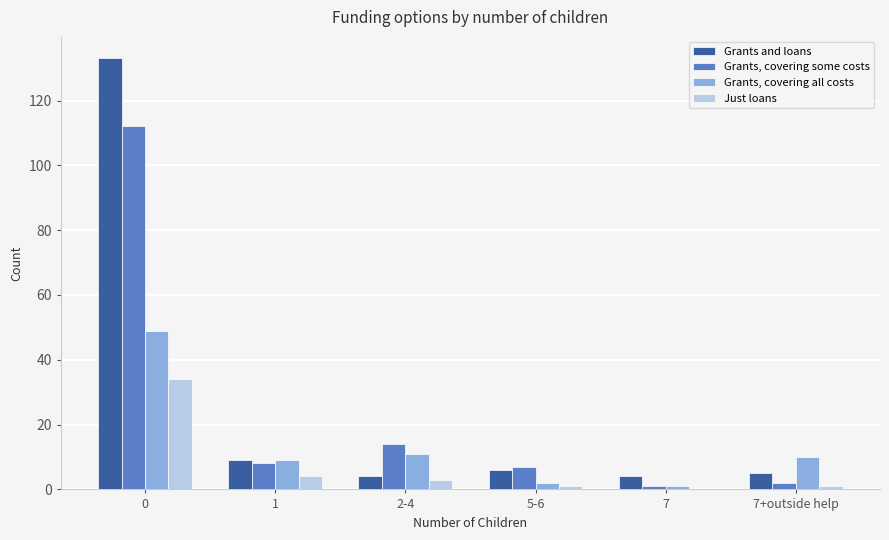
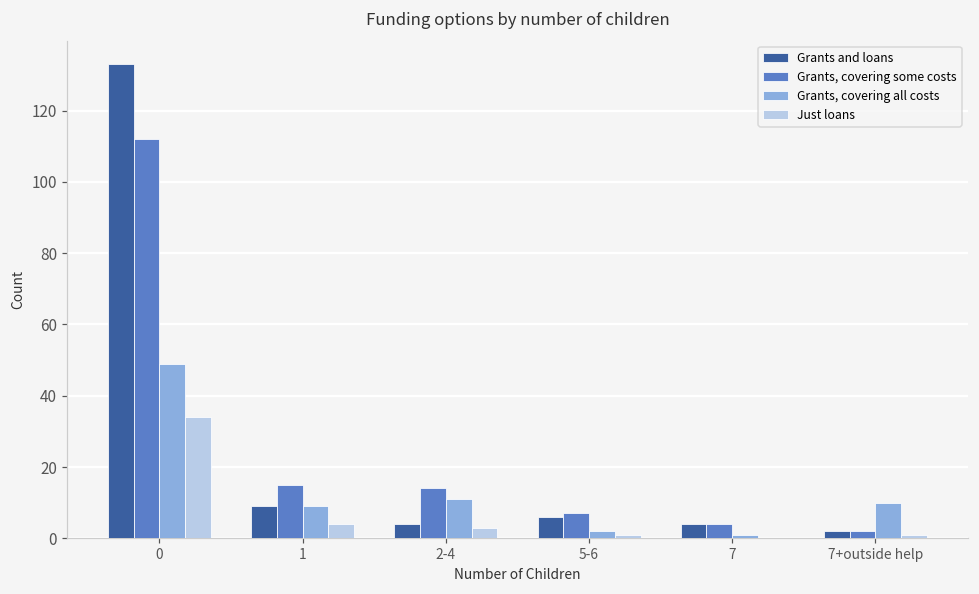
  {
    "Grants and loans": {
      "0": 133,
      "1": 9,
      "2-4": 4,
      "5-6": 6,
      "7": 4,
-     "7+outside help": 5
+     "7+outside help": 2
    },
    "Grants, covering some costs": {
      "0": 112,
-     "1": 8,
+     "1": 15,
      "2-4": 14,
      "5-6": 7,
-     "7": 1,
+     "7": 4,
      "7+outside help": 2
    }
  }
